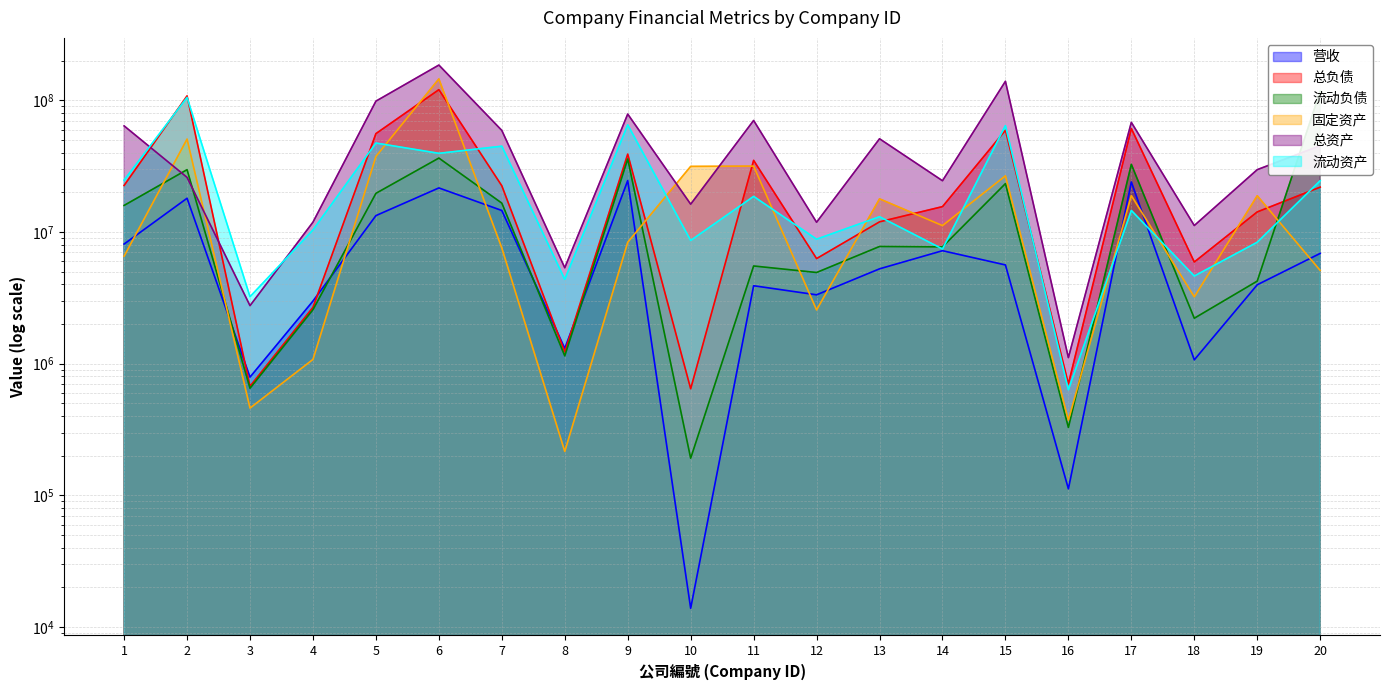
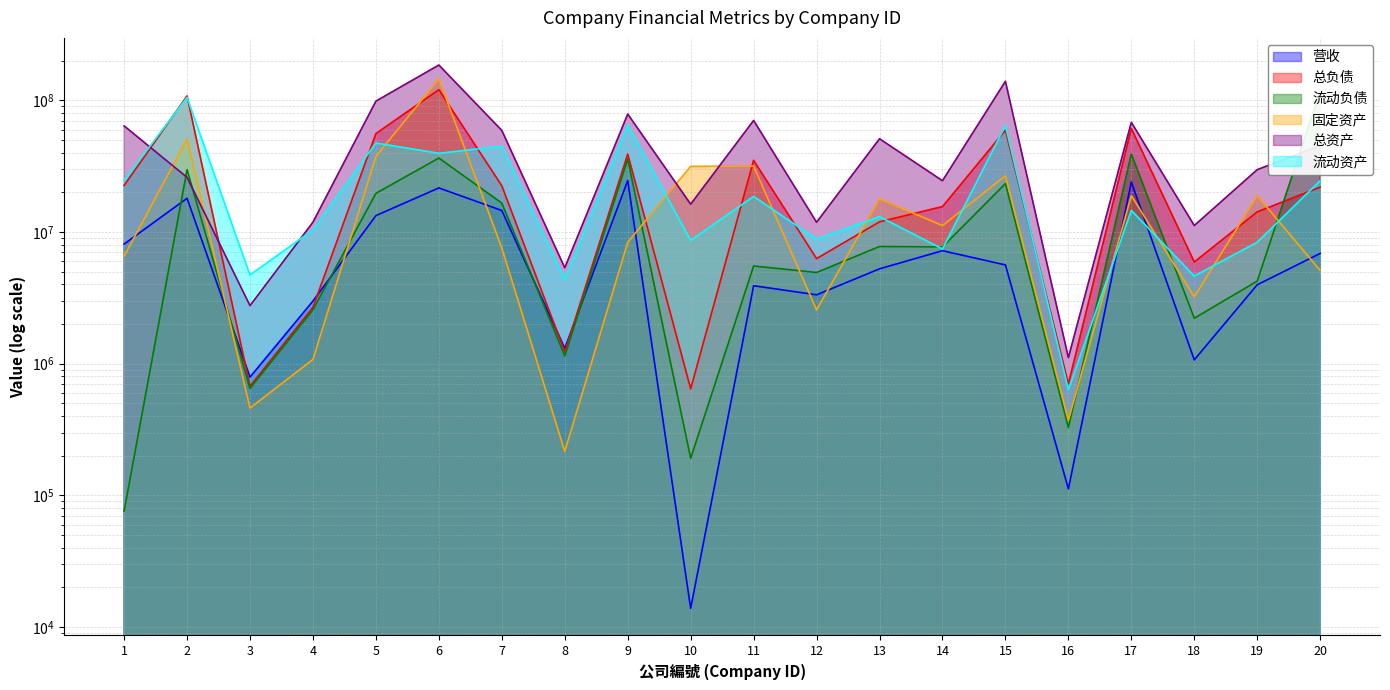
  {
    "营收": {
      "1": 8000000,
      "2": 18000000,
      "3": 800000,
      "4": 3000000,
      "5": 13000000,
      "6": 22000000,
      "7": 15000000,
      "8": 1300000,
      "9": 25000000,
      "10": 14000,
      "11": 3900000,
      "12": 3300000,
      "13": 5300000,
      "15": 5600000,
      "16": 110000,
      "17": 24000000,
      "18": 1100000,
      "19": 4000000,
      "20": 7000000
    },
    "总负债": {
      "1": 23000000,
      "5": 56000000,
      "6": 120000000,
      "7": 22000000,
      "8": 1200000,
      "9": 39000000,
      "10": 600000,
      "11": 35000000,
      "12": 6000000,
      "13": 12000000,
      "14": 16000000,
      "15": 60000000,
      "16": 700000,
      "17": 60000000,
      "18": 6000000,
      "19": 14000000,
      "20": 22000000
    },
    "流动负债": {
-     "1": 16000000,
+     "1": 80000,
      "2": 30000000,
      "5": 20000000,
      "6": 36000000,
      "7": 17000000,
      "8": 1100000,
      "9": 36000000,
      "10": 190000,
      "11": 5500000,
      "12": 4900000,
      "13": 8000000,
      "15": 23000000,
      "16": 330000,
-     "17": 33000000,
+     "17": 39000000,
      "18": 2200000,
      "19": 4200000
    },
    "固定资产": {
      "1": 7000000,
      "2": 51000000,
      "3": 460000,
      "4": 1100000,
      "5": 38000000,
      "6": 150000000,
      "7": 8000000,
      "8": 220000,
      "9": 8000000,
      "10": 32000000,
      "11": 32000000,
      "12": 2600000,
      "13": 18000000,
      "14": 11000000,
      "15": 27000000,
      "16": 370000,
      "17": 19000000,
      "18": 3200000,
      "19": 19000000,
      "20": 5100000
    },
    "总资产": {
      "1": 60000000,
      "2": 26000000,
      "3": 2800000,
      "4": 12000000,
      "5": 100000000,
      "6": 190000000,
      "7": 60000000,
      "8": 5400000,
      "9": 80000000,
      "10": 16000000,
      "11": 70000000,
      "12": 12000000,
      "13": 51000000,
      "14": 25000000,
      "15": 140000000,
      "16": 1100000,
      "17": 70000000,
      "18": 11000000,
      "19": 30000000
    },
    "流动资产": {
      "1": 25000000,
-     "3": 3200000,
+     "3": 4700000,
      "4": 10000000,
      "5": 47000000,
      "6": 40000000,
      "7": 45000000,
      "8": 4400000,
      "9": 70000000,
      "10": 9000000,
      "11": 19000000,
      "12": 9000000,
      "13": 13000000,
      "15": 60000000,
      "16": 600000,
      "17": 15000000,
      "18": 4600000,
      "19": 8000000,
      "20": 25000000
    }
  }
